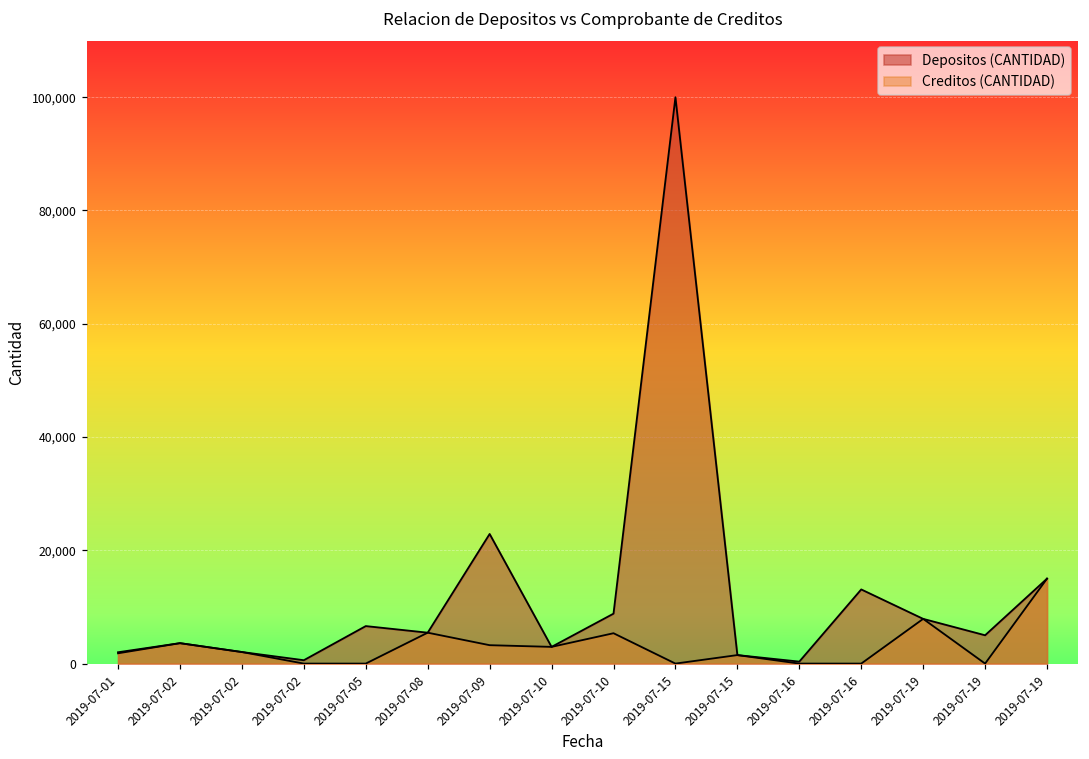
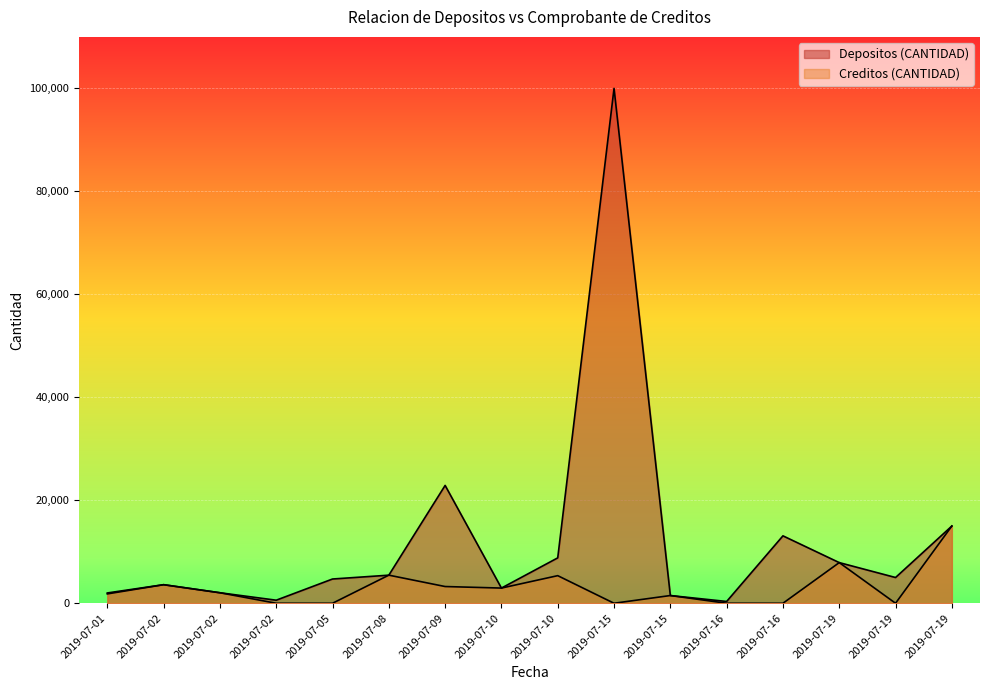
  {
    "Depositos (CANTIDAD)": {
-     "2019-07-05": "7,000",
+     "2019-07-05": "5,000",
      "2019-07-09": "23,000"
    },
    "Creditos (CANTIDAD)": {
      "2019-07-05": "0",
      "2019-07-09": "3,000"
    }
  }
